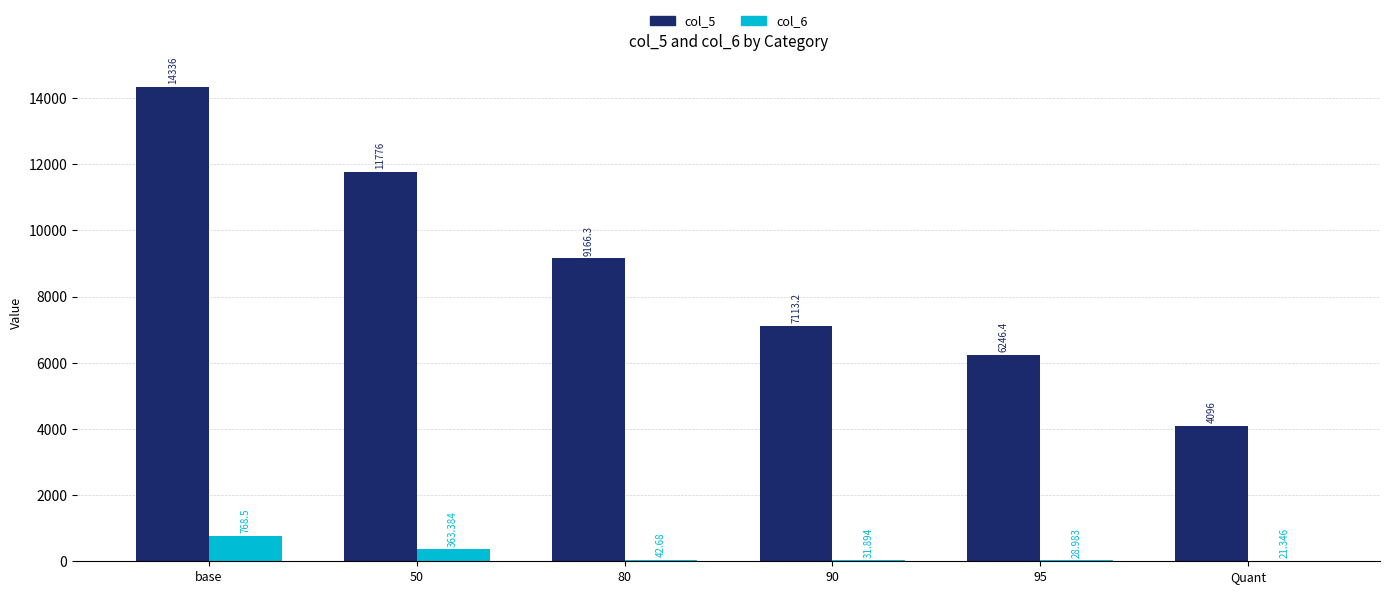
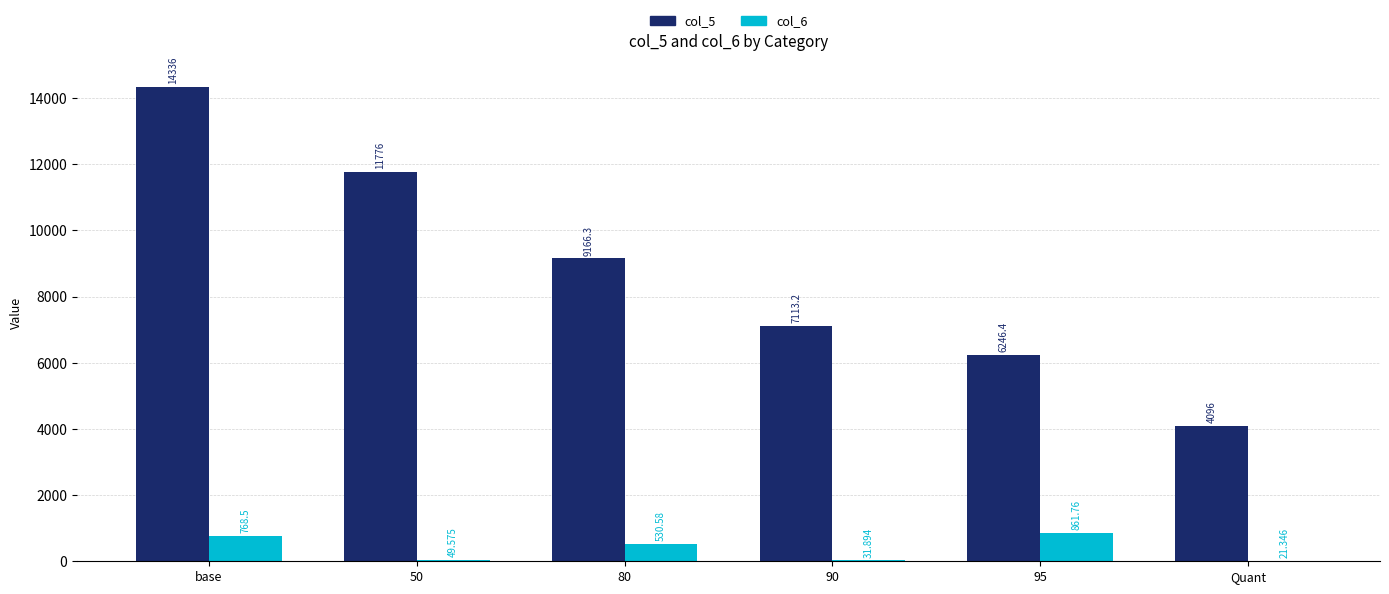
  {
    "col_5": {
      "base": 14336,
      "50": 11776,
      "80": 9166.3,
      "90": 7113.2,
      "95": 6246.4,
      "Quant": 4096
    },
    "col_6": {
      "base": 768.5,
-     "50": 363.384,
-     "80": 42.68,
+     "50": 49.575,
+     "80": 530.58,
      "90": 31.894,
-     "95": 28.983,
+     "95": 861.76,
      "Quant": 21.346
    }
  }
